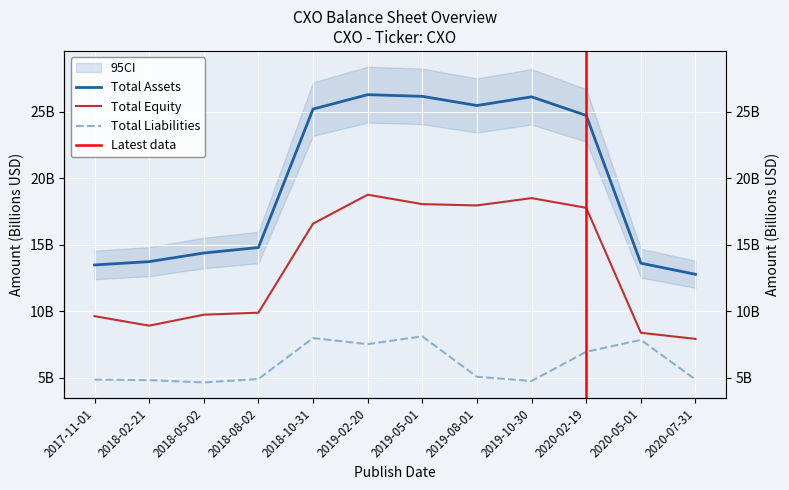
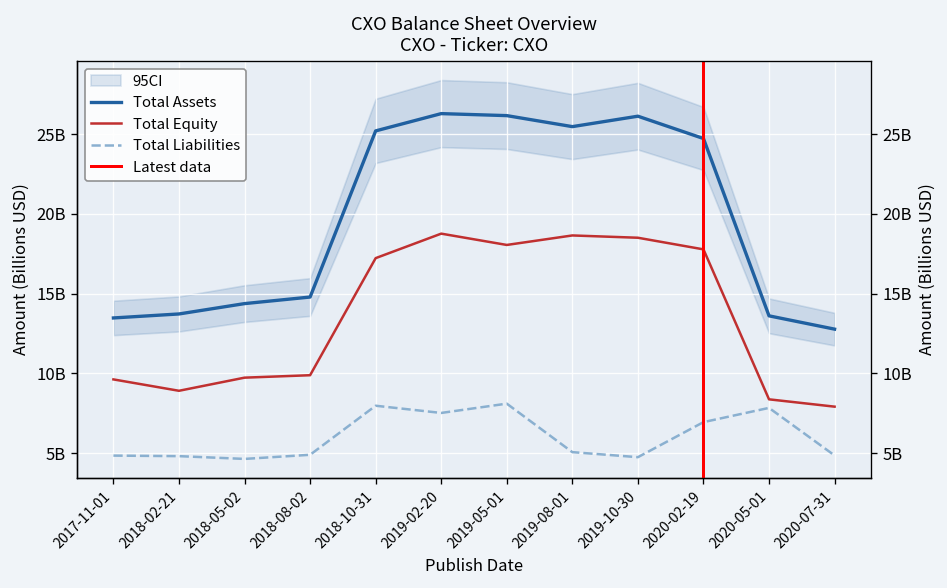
  {
    "Total Equity": {
      "2017-11-01": 9600000000,
      "2018-02-21": 8900000000,
      "2018-05-02": 9700000000,
      "2018-08-02": 9900000000,
-     "2018-10-31": 16600000000,
+     "2018-10-31": 17200000000,
      "2019-02-20": 18800000000,
      "2019-05-01": 18100000000,
-     "2019-08-01": 18000000000,
+     "2019-08-01": 18700000000,
      "2019-10-30": 18500000000,
      "2020-02-19": 17800000000,
      "2020-05-01": 8400000000,
      "2020-07-31": 7900000000
    },
    "Total Liabilities": {
      "2017-11-01": 4900000000,
      "2018-02-21": 4800000000,
      "2018-05-02": 4600000000,
      "2018-08-02": 4900000000,
      "2018-10-31": 8000000000,
      "2019-02-20": 7500000000,
      "2019-05-01": 8100000000,
      "2019-08-01": 5100000000,
      "2019-10-30": 4800000000,
      "2020-02-19": 7000000000,
      "2020-05-01": 7800000000,
      "2020-07-31": 4900000000
    }
  }
